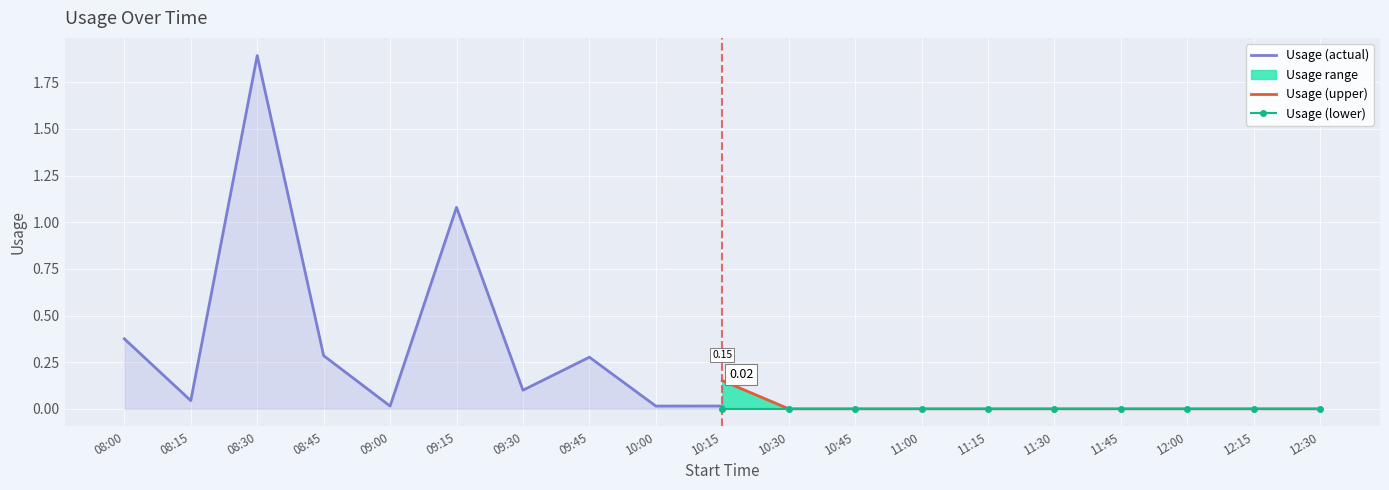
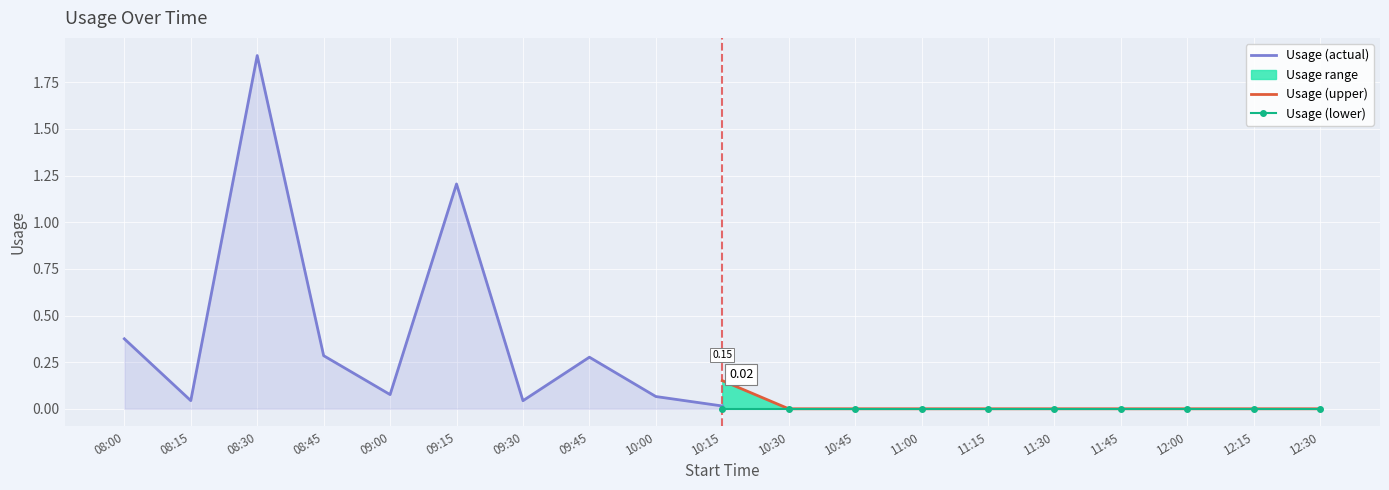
  {
    "Usage (actual)": {
      "08:00": 0.38,
      "08:15": 0.04,
      "08:30": 1.89,
      "08:45": 0.28,
-     "09:00": 0.01,
-     "09:15": 1.08,
-     "09:30": 0.10,
+     "09:00": 0.08,
+     "09:15": 1.21,
+     "09:30": 0.04,
      "09:45": 0.28,
-     "10:00": 0.01
+     "10:00": 0.07
    },
    "Usage (lower)": {
      "10:15": 0.00
    }
  }
